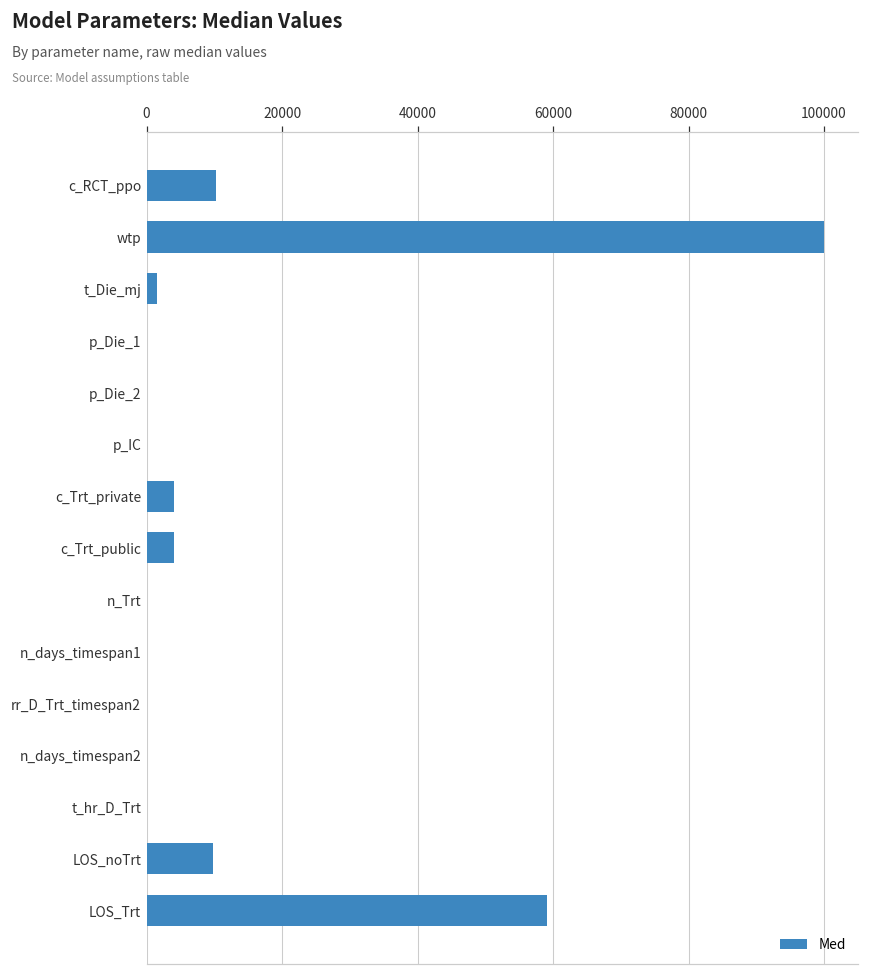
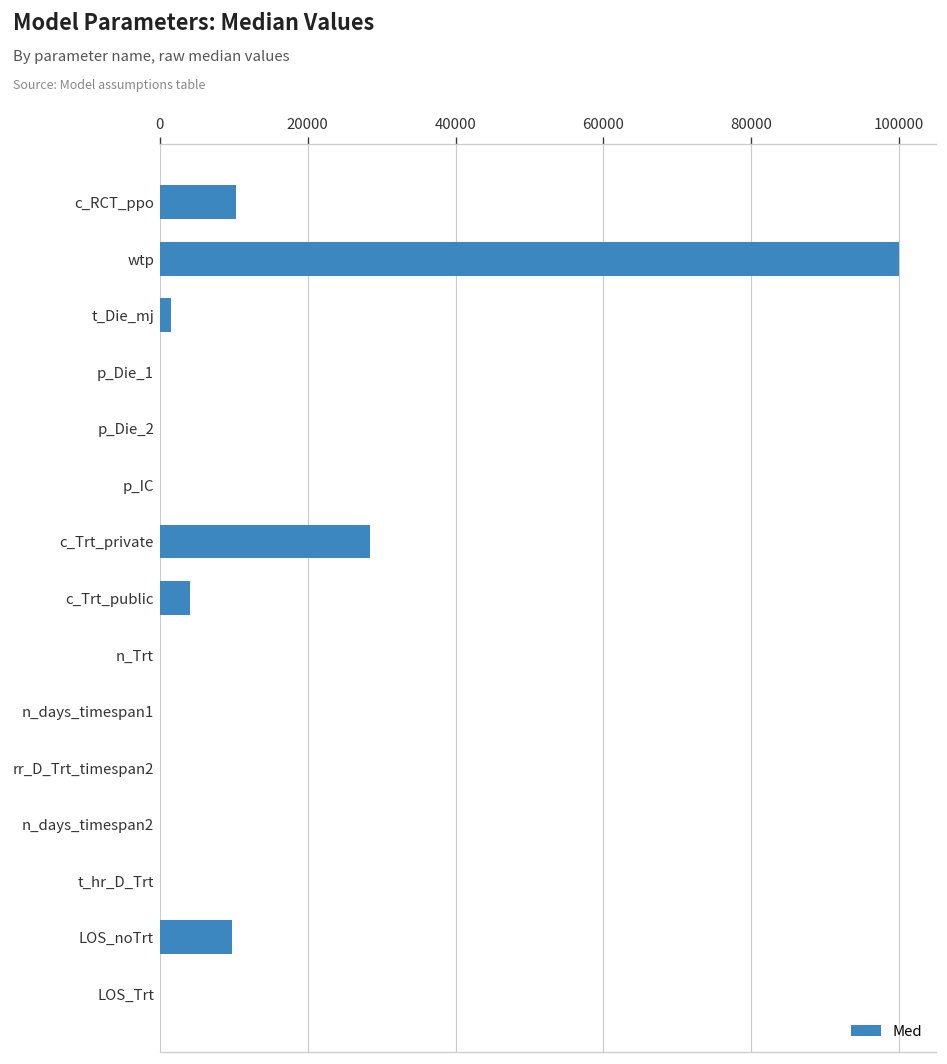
  {
    "c_RCT_ppo": 10000,
    "wtp": 100000,
    "t_Die_mj": 2000,
-   "c_Trt_private": 4000,
+   "c_Trt_private": 28000,
    "c_Trt_public": 4000,
    "n_days_timespan2": 0,
    "t_hr_D_Trt": 0,
    "LOS_noTrt": 10000,
-   "LOS_Trt": 59000
+   "LOS_Trt": 0
  }
